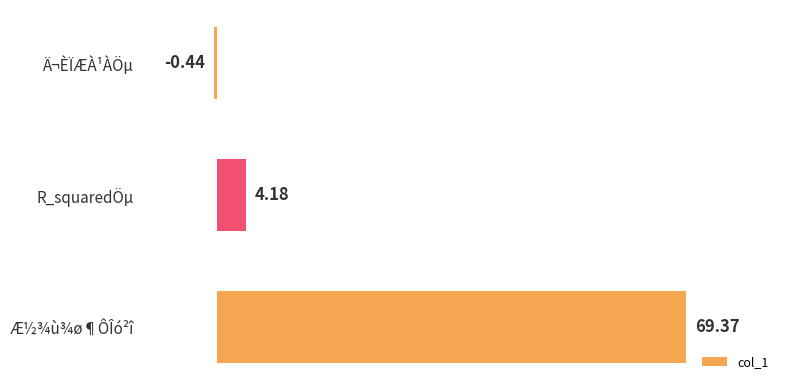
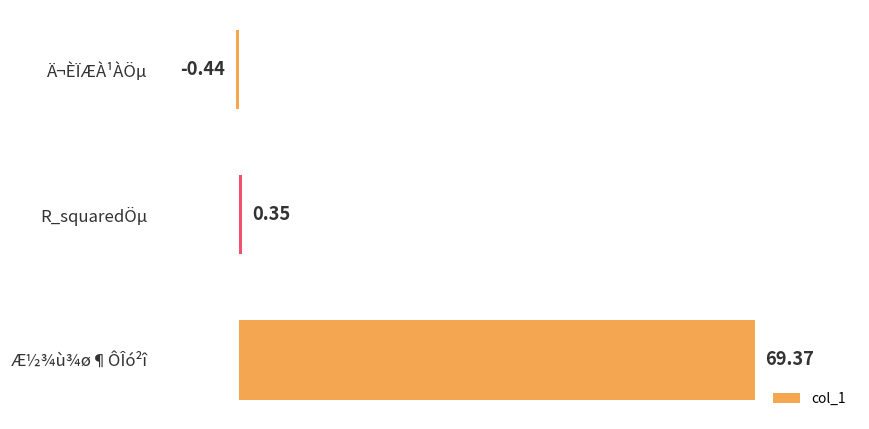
  {
    "Ä¬ÈÏÆÀ¹ÀÖµ": -0.44,
-   "R_squaredÖµ": 4.18,
+   "R_squaredÖµ": 0.35,
    "Æ½¾ù¾ø¶ÔÎó²î": 69.37
  }
